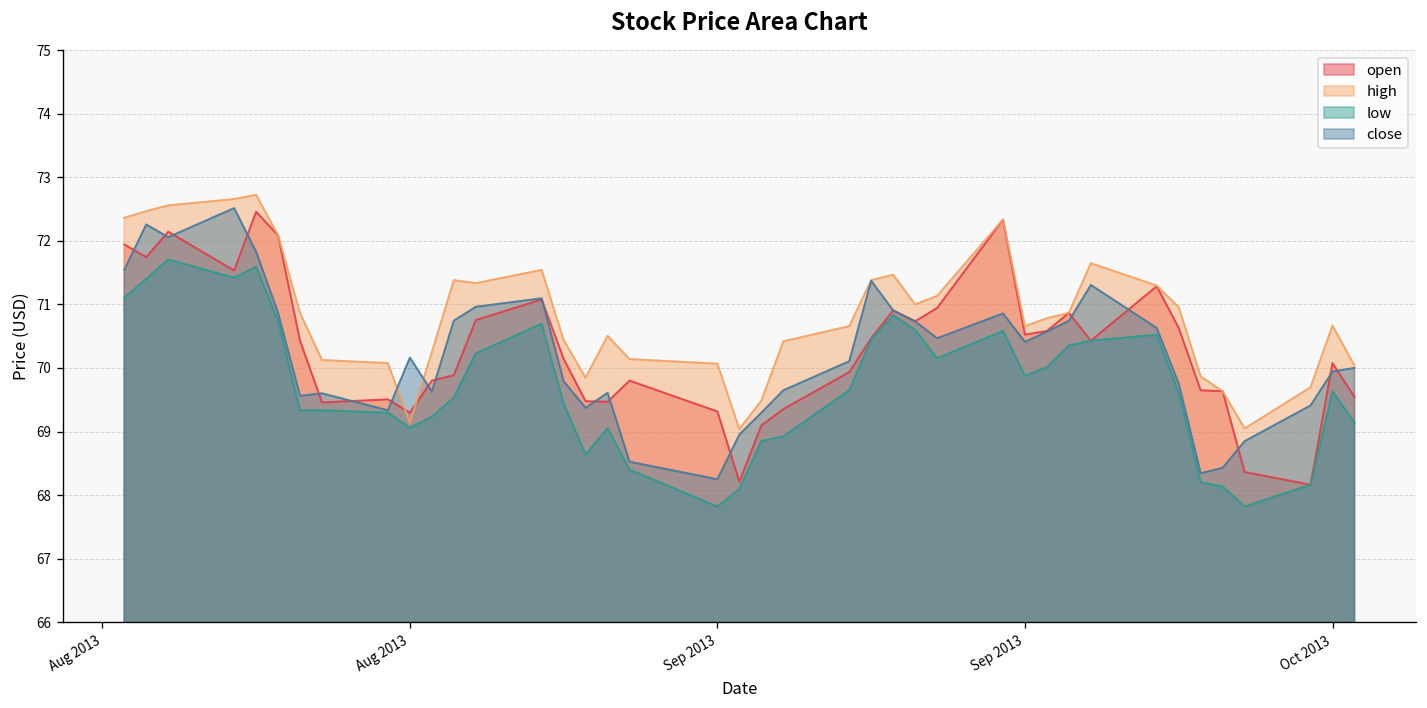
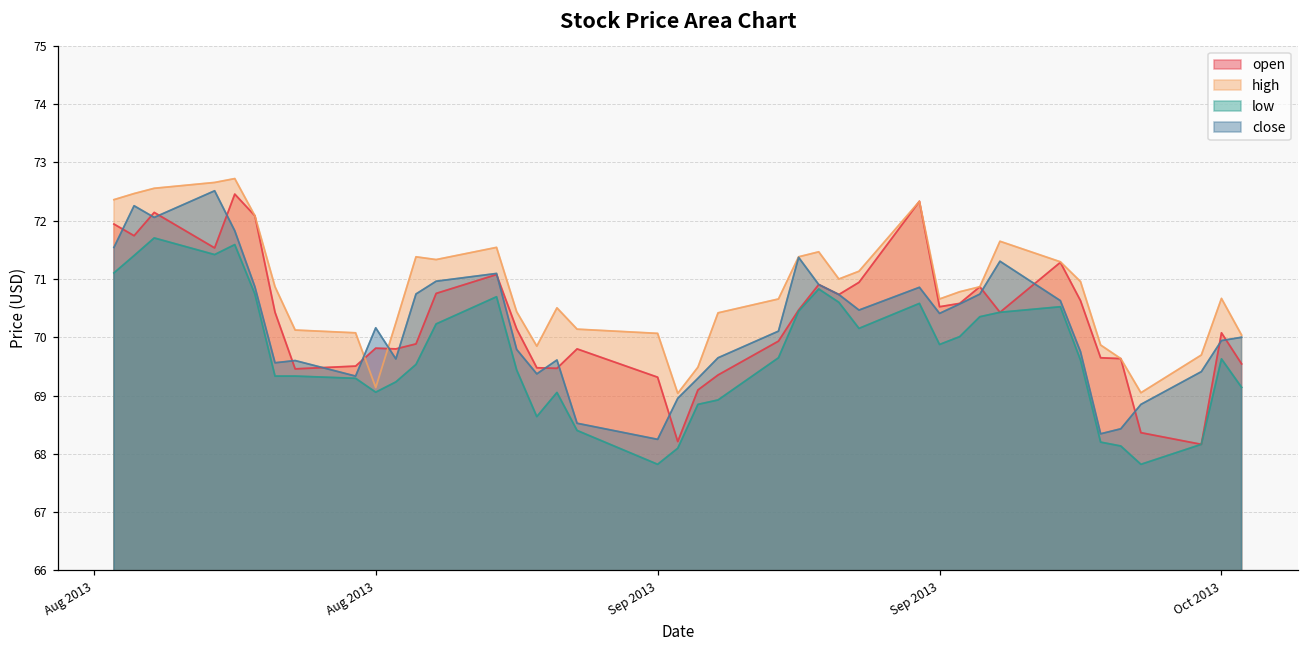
  {
    "open": {
-     "Aug 2013": 69.3,
+     "Aug 2013": 69.8,
      "Oct 2013": 70.1
    },
    "high": {
      "Aug 2013": 69.1,
      "Oct 2013": 70.7
    }
  }
